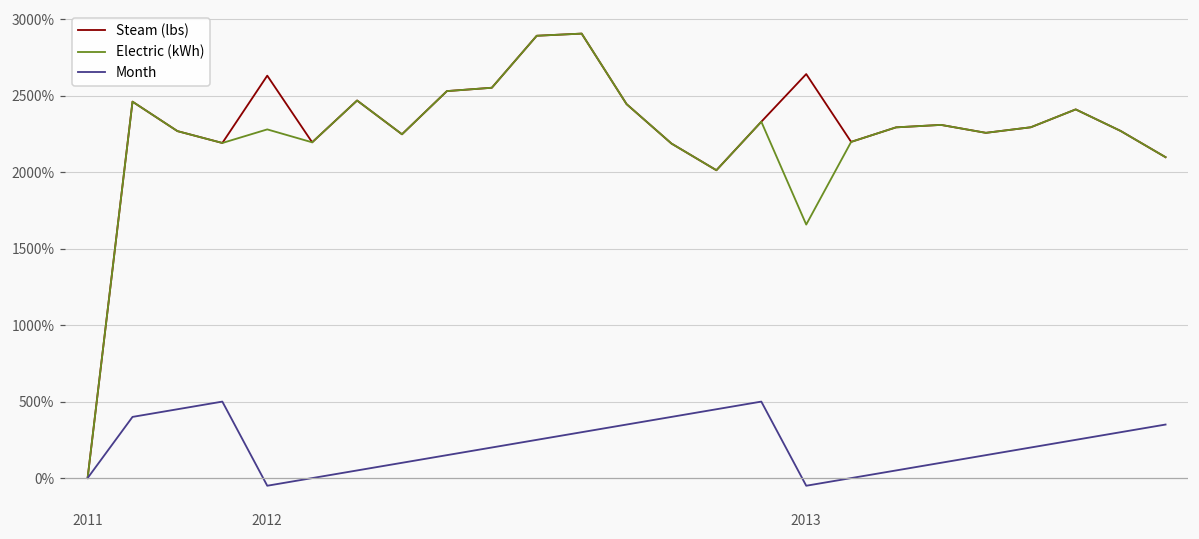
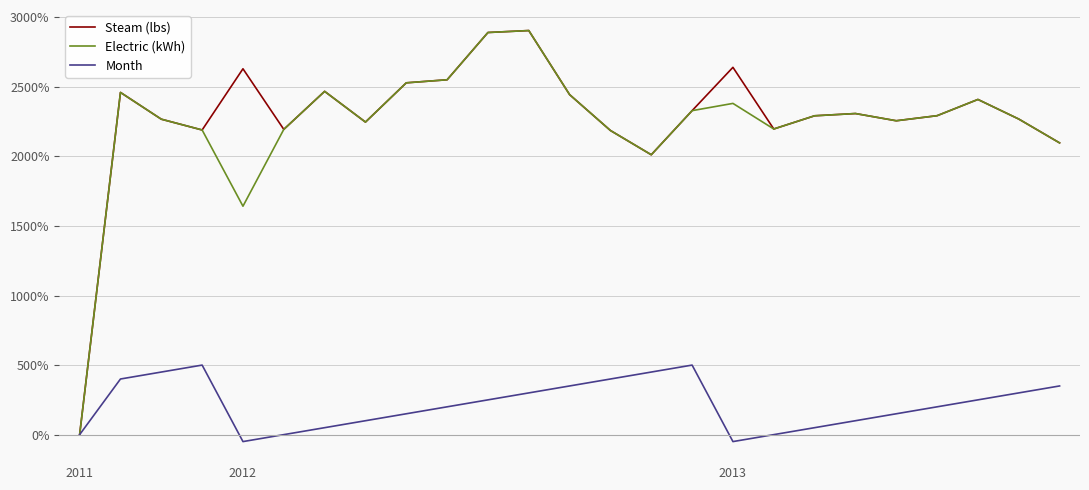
  {
    "Steam (lbs)": {
      "2012": "2630%",
      "2013": "2640%"
    },
    "Electric (kWh)": {
-     "2012": "2280%",
-     "2013": "1660%"
+     "2012": "1640%",
+     "2013": "2380%"
    },
    "Month": {
      "2012": "-50%",
      "2013": "-50%"
    }
  }
